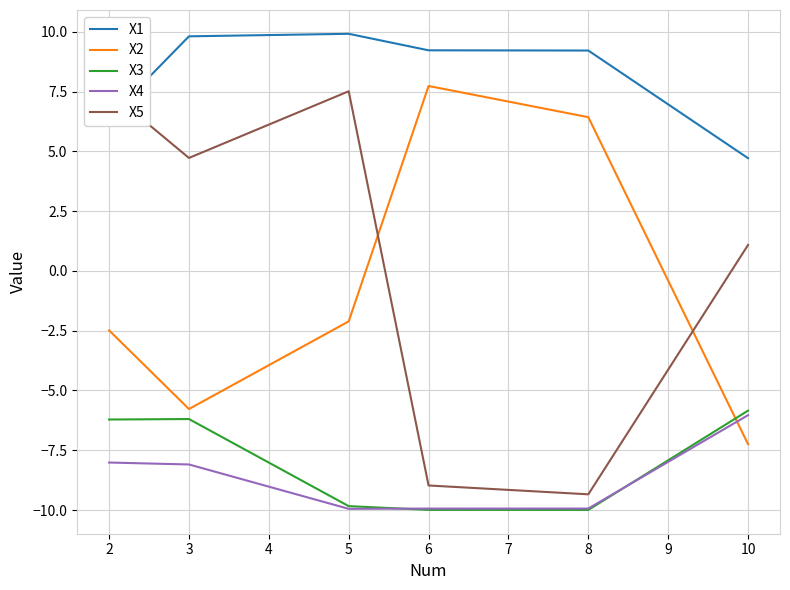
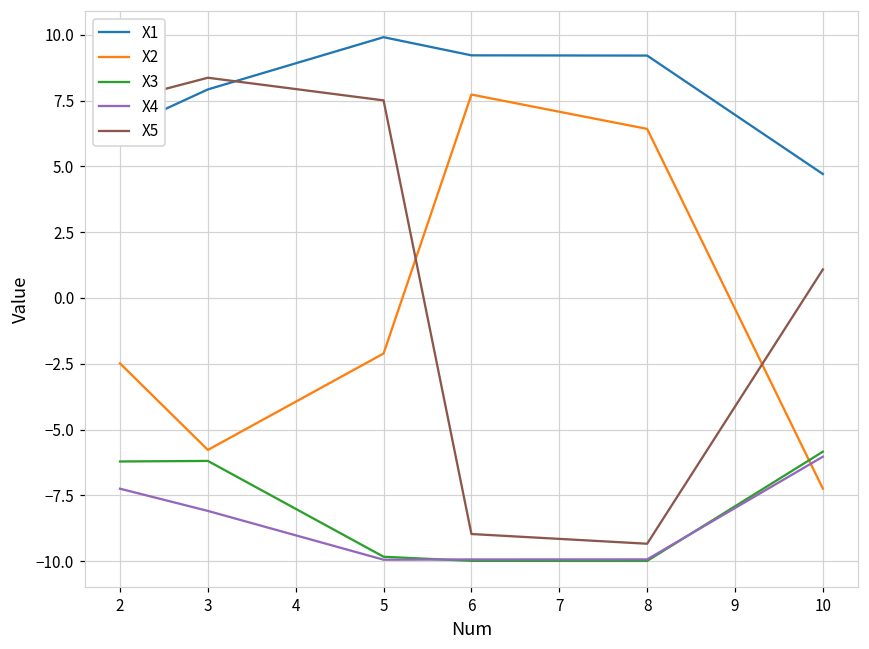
  {
    "X1": {
-     "3": 9.8,
+     "3": 7.9,
      "5": 9.9,
      "6": 9.2,
      "8": 9.2,
      "10": 4.7
    },
    "X2": {
      "2": -2.5,
      "3": -5.8,
      "5": -2.1,
      "6": 7.7,
      "8": 6.4,
      "10": -7.2
    },
    "X3": {
      "2": -6.2,
      "3": -6.2,
      "5": -9.8,
      "10": -5.8
    },
    "X4": {
-     "2": -8.0,
+     "2": -7.3,
      "3": -8.1,
      "5": -10.0,
      "10": -6.0
    },
    "X5": {
-     "3": 4.7,
+     "3": 8.4,
      "5": 7.5,
      "6": -9.0,
      "8": -9.3,
      "10": 1.1
    }
  }
